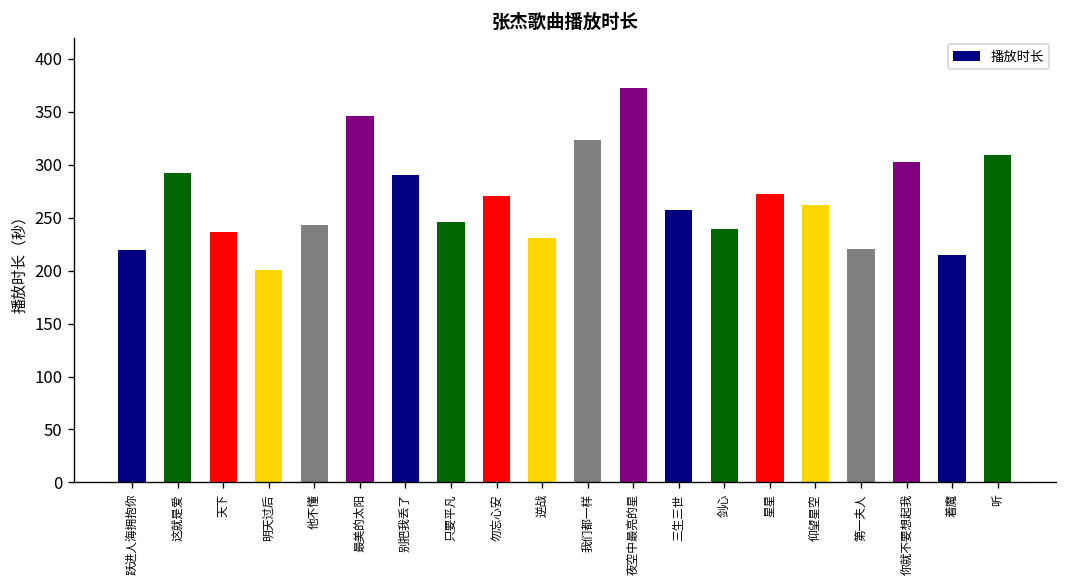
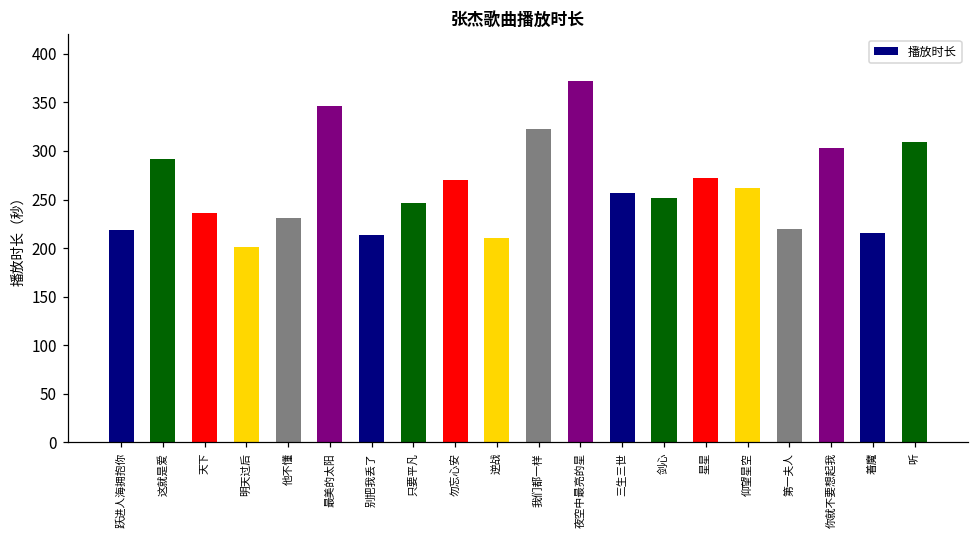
  {
    "跃进人海拥抱你": 220,
    "这就是爱": 290,
    "天下": 240,
    "明天过后": 200,
-   "他不懂": 240,
+   "他不懂": 230,
    "最美的太阳": 350,
-   "别把我丢了": 290,
+   "别把我丢了": 210,
    "只要平凡": 250,
    "勿忘心安": 270,
-   "逆战": 230,
+   "逆战": 210,
    "我们都一样": 320,
    "夜空中最亮的星": 370,
    "三生三世": 260,
-   "剑心": 240,
+   "剑心": 250,
    "星星": 270,
    "仰望星空": 260,
    "第一夫人": 220,
    "你就不要想起我": 300,
    "着魔": 220,
    "听": 310
  }
